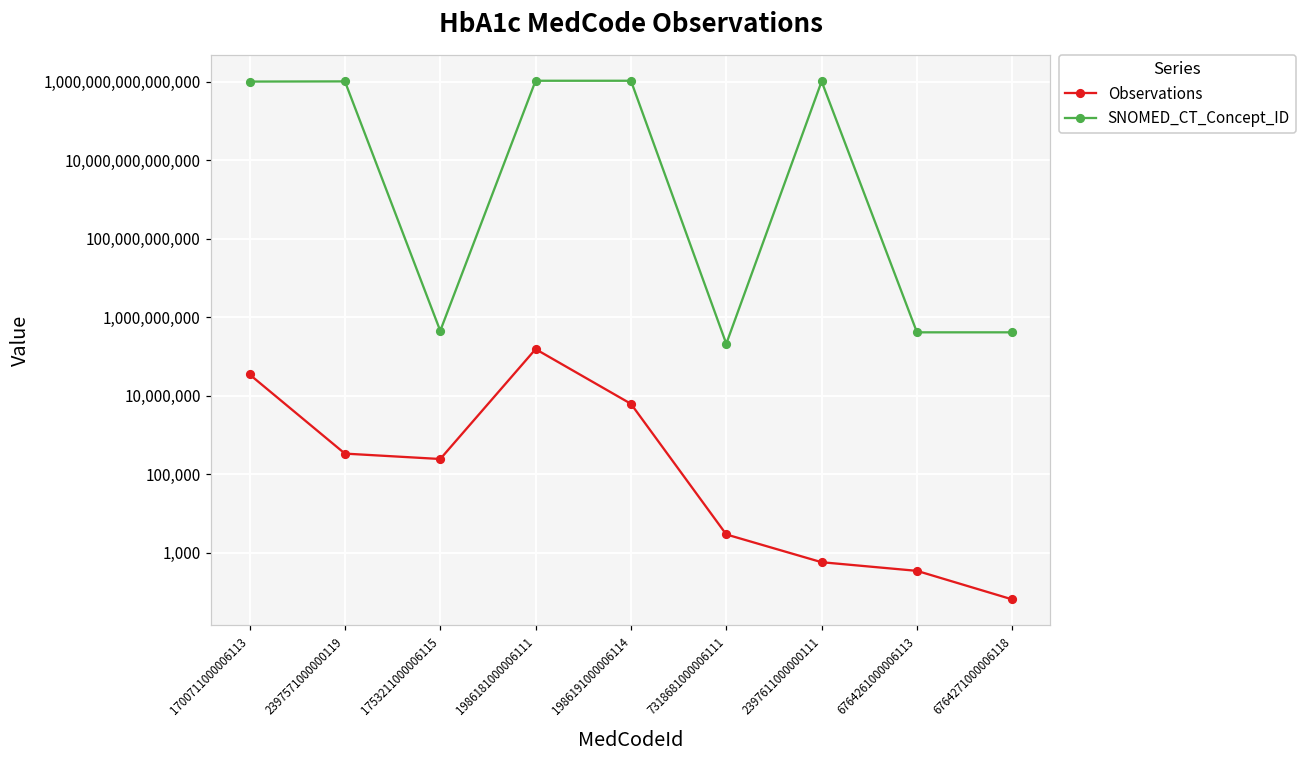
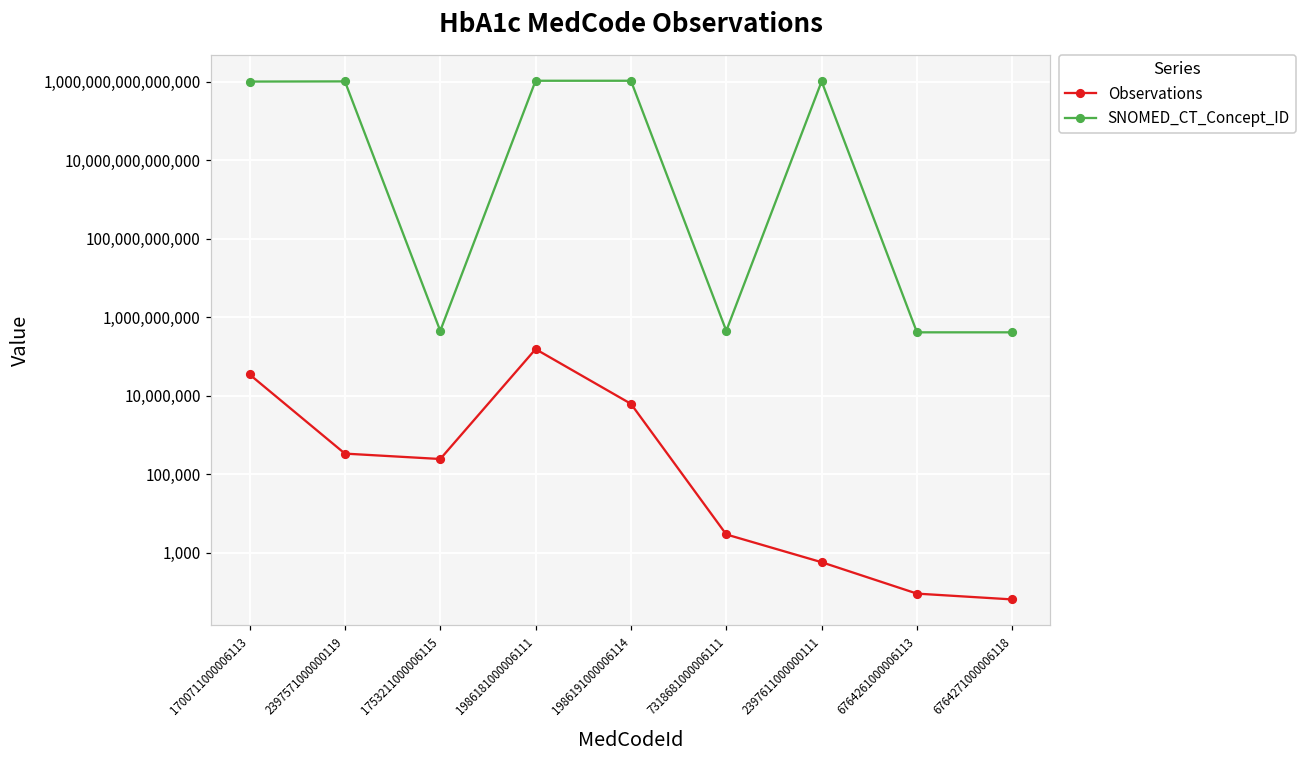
  {
    "Observations": {
      "1700711000006113": "30,000,000",
      "2397571000000119": "300,000",
      "1753211000006115": "200,000",
      "1986181000006111": "150,000,000",
      "1986191000006114": "6,000,000",
      "7318681000006111": "3,000",
      "2397611000000111": "600",
-     "6764261000006113": "300",
+     "6764261000006113": "90",
      "6764271000006118": "60"
    },
    "SNOMED_CT_Concept_ID": {
      "1700711000006113": "1,000,000,000,000,000",
      "2397571000000119": "1,000,000,000,000,000",
      "1753211000006115": "400,000,000",
      "1986181000006111": "1,000,000,000,000,000",
      "1986191000006114": "1,000,000,000,000,000",
-     "7318681000006111": "200,000,000",
+     "7318681000006111": "400,000,000",
      "2397611000000111": "1,000,000,000,000,000",
      "6764261000006113": "400,000,000",
      "6764271000006118": "400,000,000"
    }
  }
